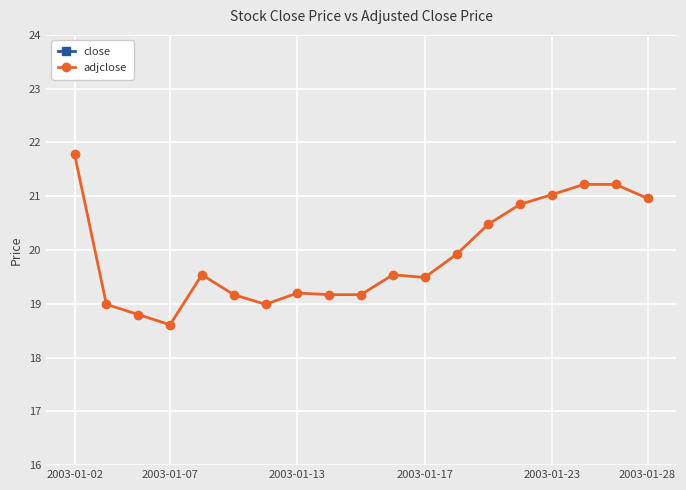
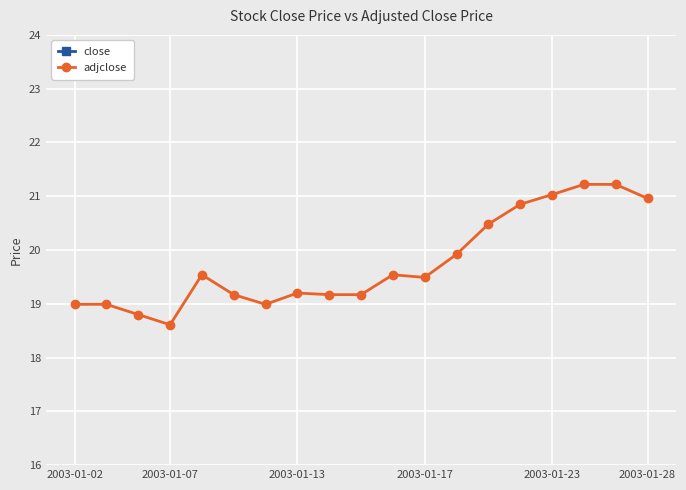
  {
    "adjclose": {
-     "2003-01-02": 21.8,
+     "2003-01-02": 19.0,
      "2003-01-07": 18.6,
      "2003-01-13": 19.2,
      "2003-01-17": 19.5,
      "2003-01-23": 21.0,
      "2003-01-28": 21.0
    }
  }
